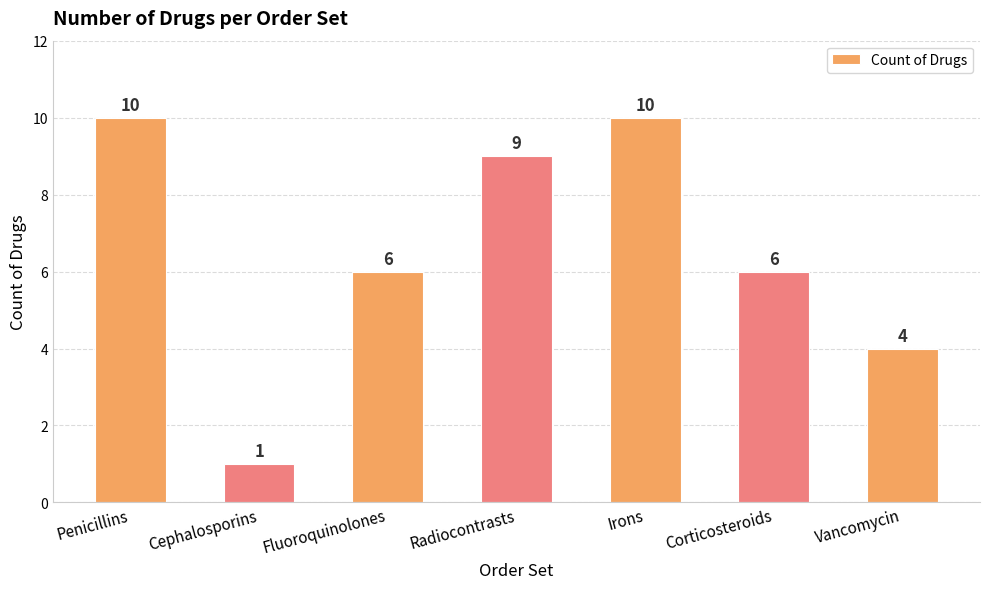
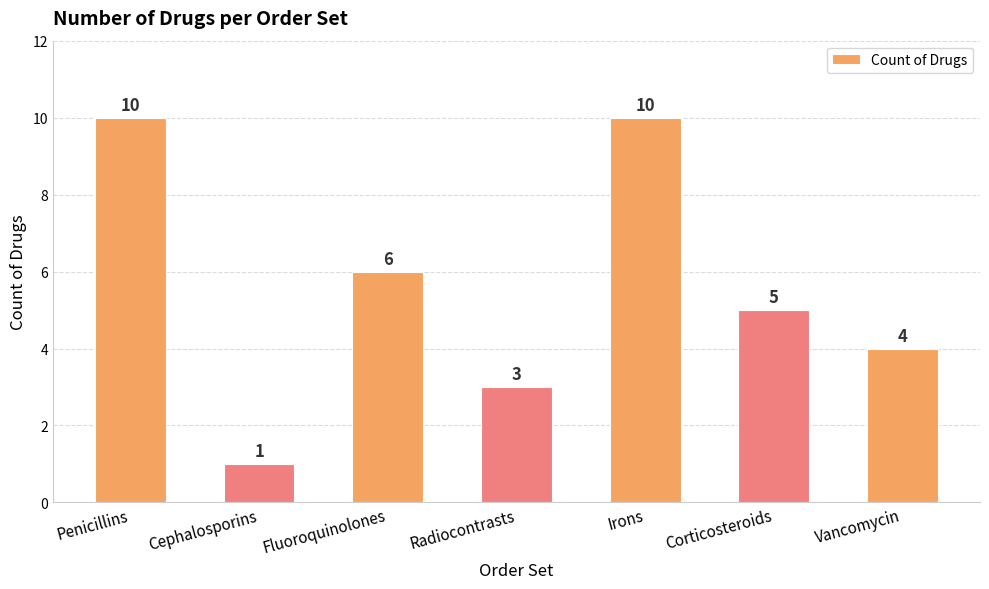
  {
    "Penicillins": 10,
    "Cephalosporins": 1,
    "Fluoroquinolones": 6,
-   "Radiocontrasts": 9,
+   "Radiocontrasts": 3,
    "Irons": 10,
-   "Corticosteroids": 6,
+   "Corticosteroids": 5,
    "Vancomycin": 4
  }
